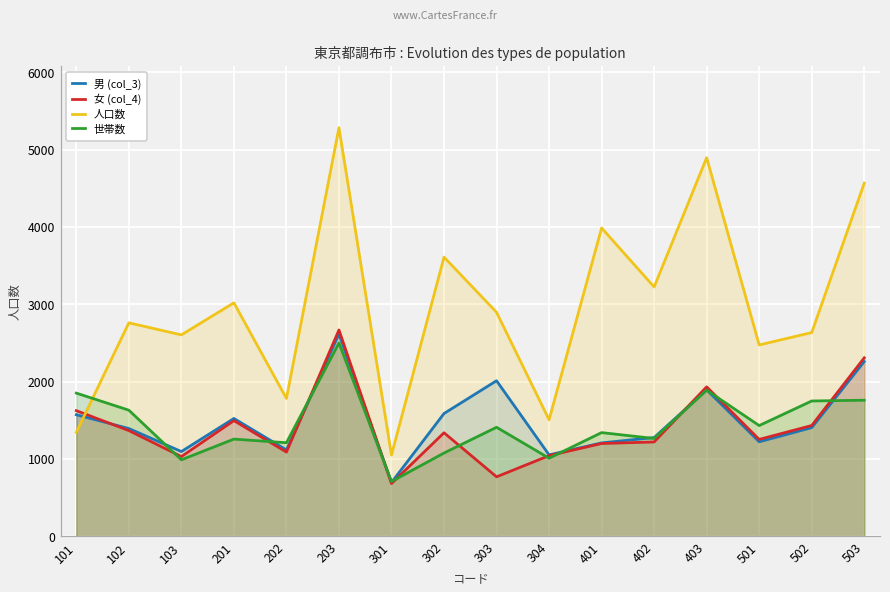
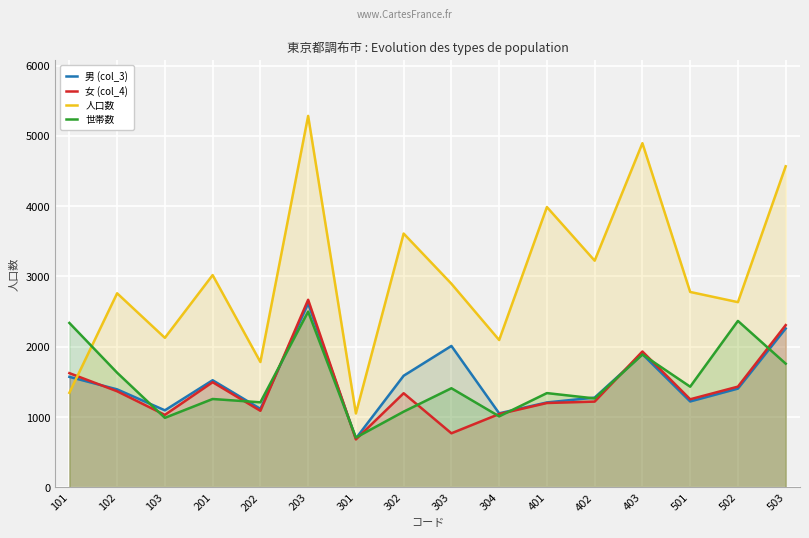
  {
    "男 (col_3)": {
      "101": 1600,
      "103": 1100,
      "203": 2600,
      "302": 1600,
      "303": 2000,
      "503": 2300
    },
    "女 (col_4)": {
      "101": 1600,
      "103": 1000,
      "203": 2700,
      "302": 1300,
      "303": 800,
      "402": 1200,
      "403": 1900,
      "503": 2300
    },
    "人口数": {
      "101": 1300,
      "102": 2800,
-     "103": 2600,
+     "103": 2100,
      "201": 3000,
      "202": 1800,
      "203": 5300,
      "301": 1100,
      "302": 3600,
      "303": 2900,
-     "304": 1500,
+     "304": 2100,
      "401": 4000,
      "402": 3200,
      "403": 4900,
-     "501": 2500,
+     "501": 2800,
      "502": 2600,
      "503": 4600
    },
    "世帯数": {
-     "101": 1900,
+     "101": 2300,
      "102": 1600,
      "103": 1000,
      "201": 1300,
      "202": 1200,
      "203": 2500,
      "302": 1100,
      "303": 1400,
      "401": 1300,
      "501": 1400,
-     "502": 1800,
+     "502": 2400,
      "503": 1800
    }
  }
